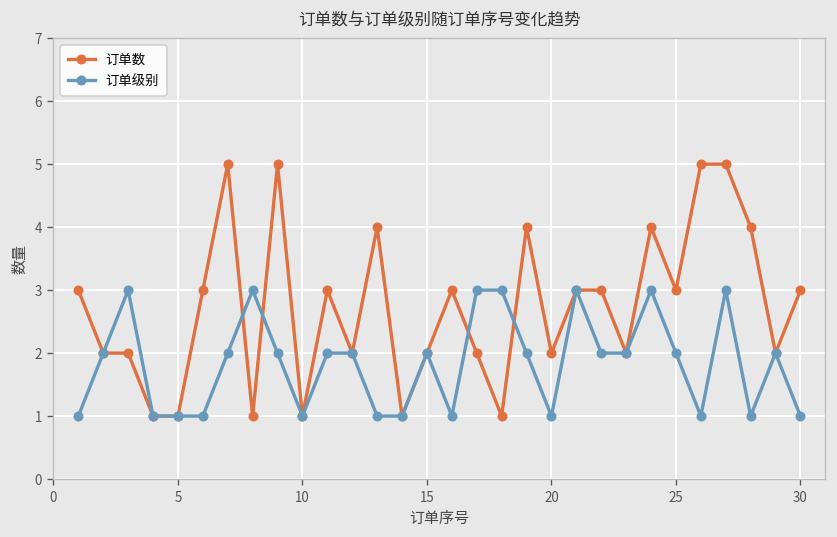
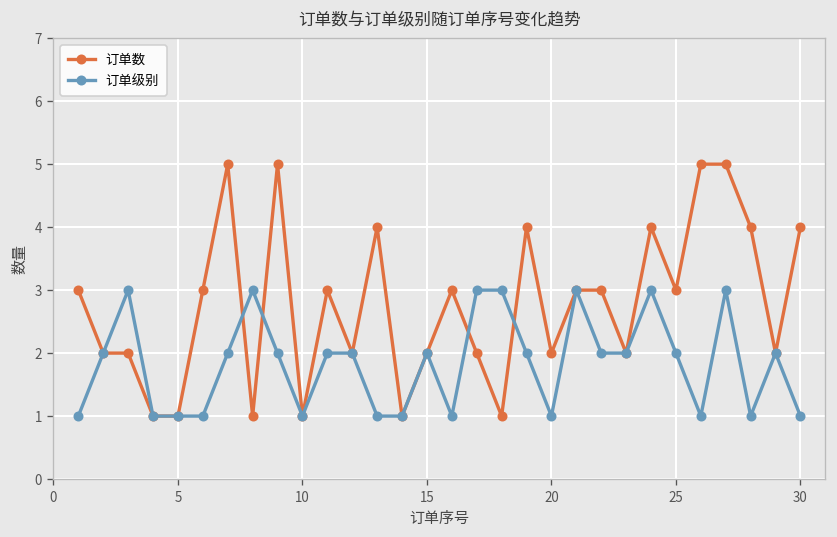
  {
    "订单数": {
      "20": 2,
      "25": 3,
-     "30": 3
+     "30": 4
    },
    "订单级别": {
      "20": 1,
      "25": 2,
      "30": 1
    }
  }
